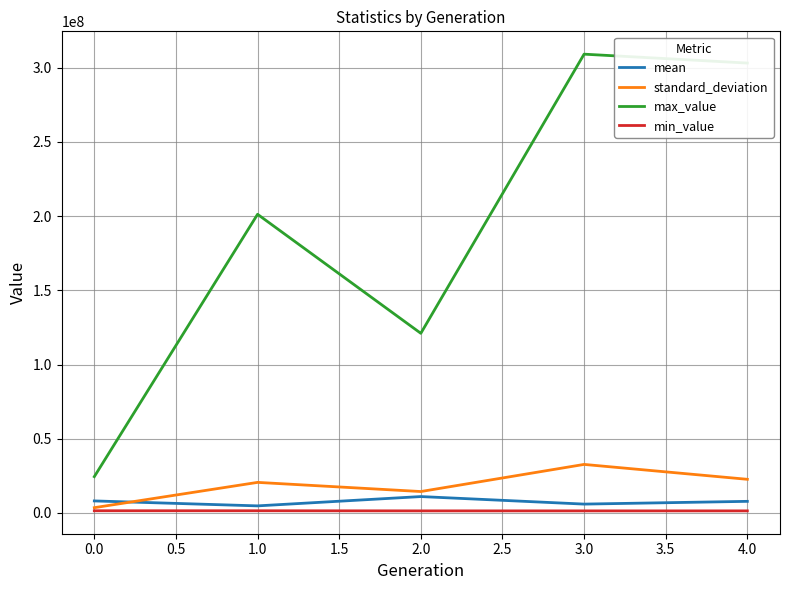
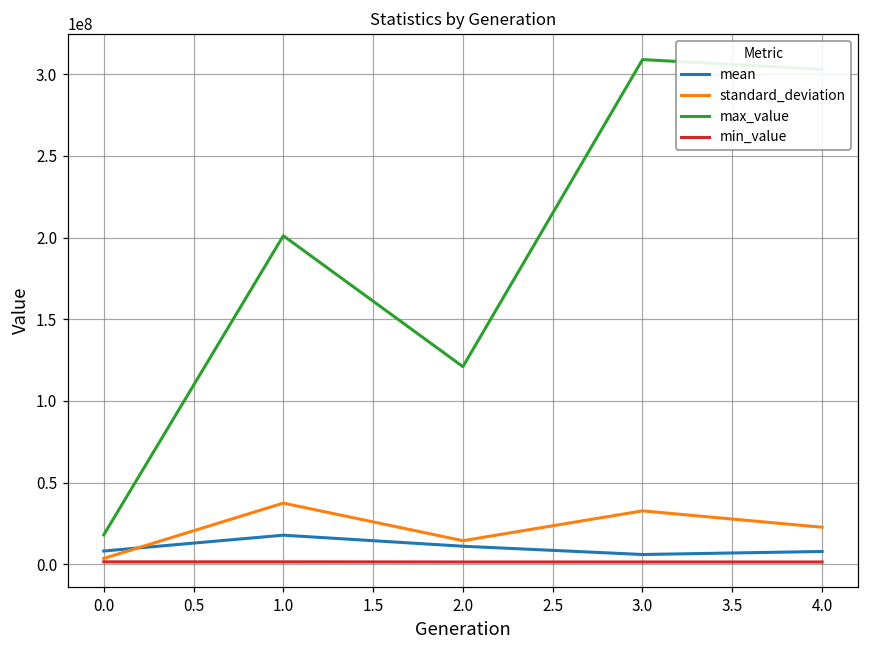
  {
    "mean": {
      "0.0": 8000000,
-     "1.0": 5000000,
+     "1.0": 18000000,
      "2.0": 11000000,
      "3.0": 6000000,
      "4.0": 8000000
    },
    "standard_deviation": {
      "0.0": 4000000,
-     "1.0": 21000000,
+     "1.0": 37000000,
      "2.0": 14000000,
      "3.0": 33000000,
      "4.0": 23000000
    },
    "max_value": {
-     "0.0": 24000000,
+     "0.0": 18000000,
      "1.0": 201000000,
      "2.0": 121000000,
      "3.0": 309000000
    },
    "min_value": {
      "0.0": 2000000,
      "1.0": 2000000,
      "2.0": 1000000,
      "3.0": 1000000,
      "4.0": 1000000
    }
  }
